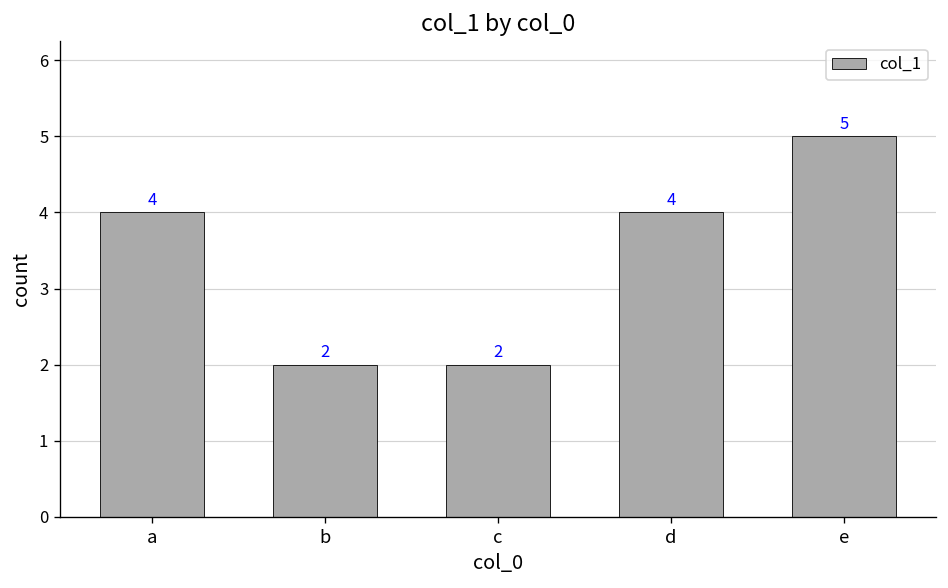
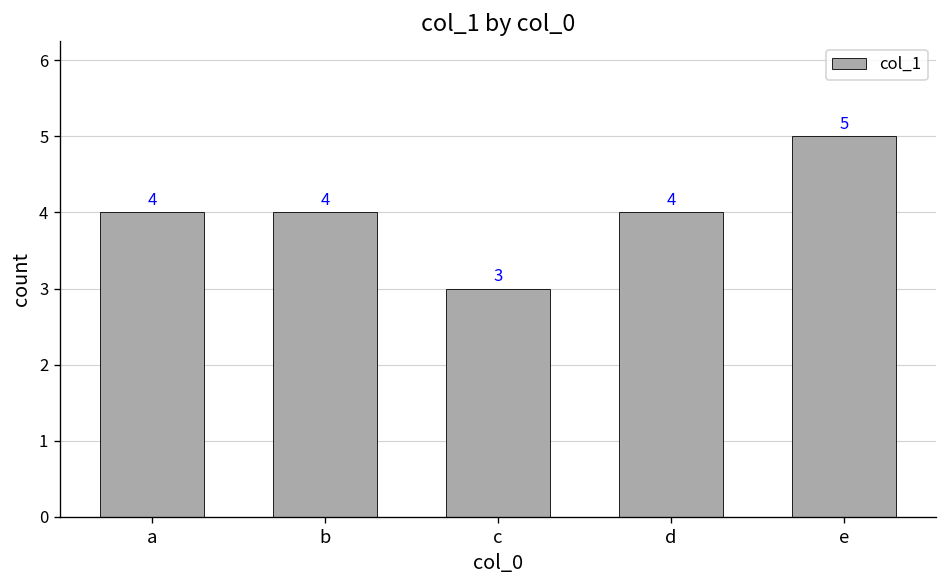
  {
    "a": 4,
-   "b": 2,
-   "c": 2,
+   "b": 4,
+   "c": 3,
    "d": 4,
    "e": 5
  }
